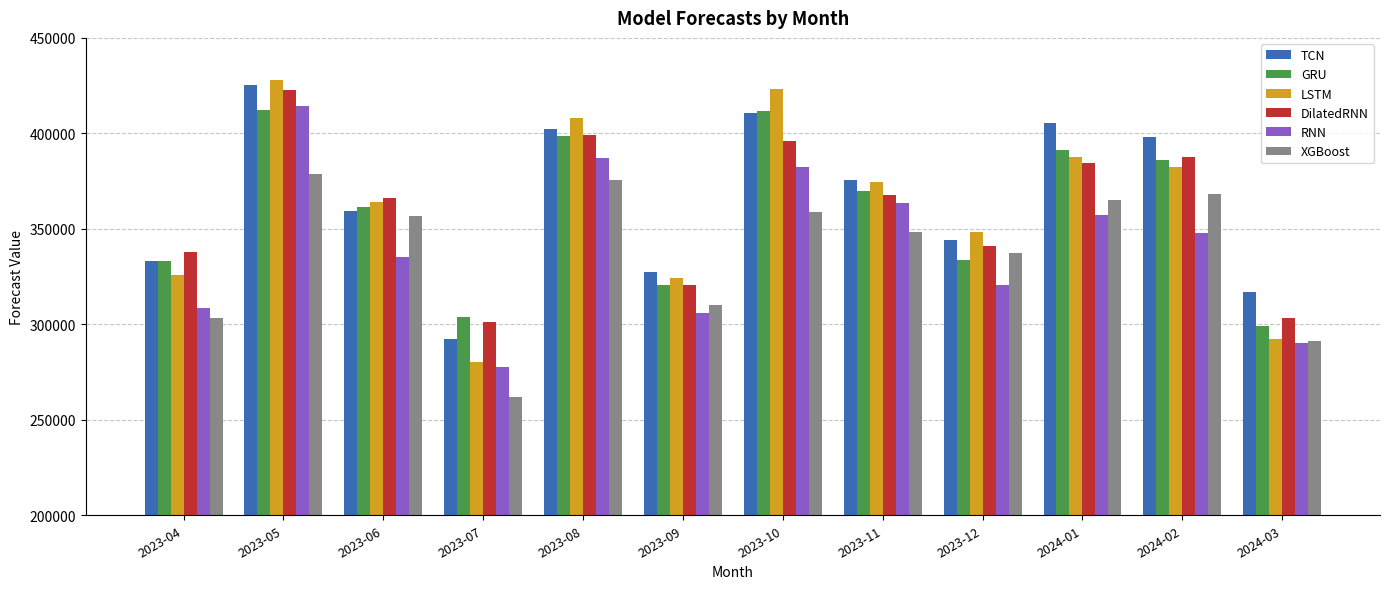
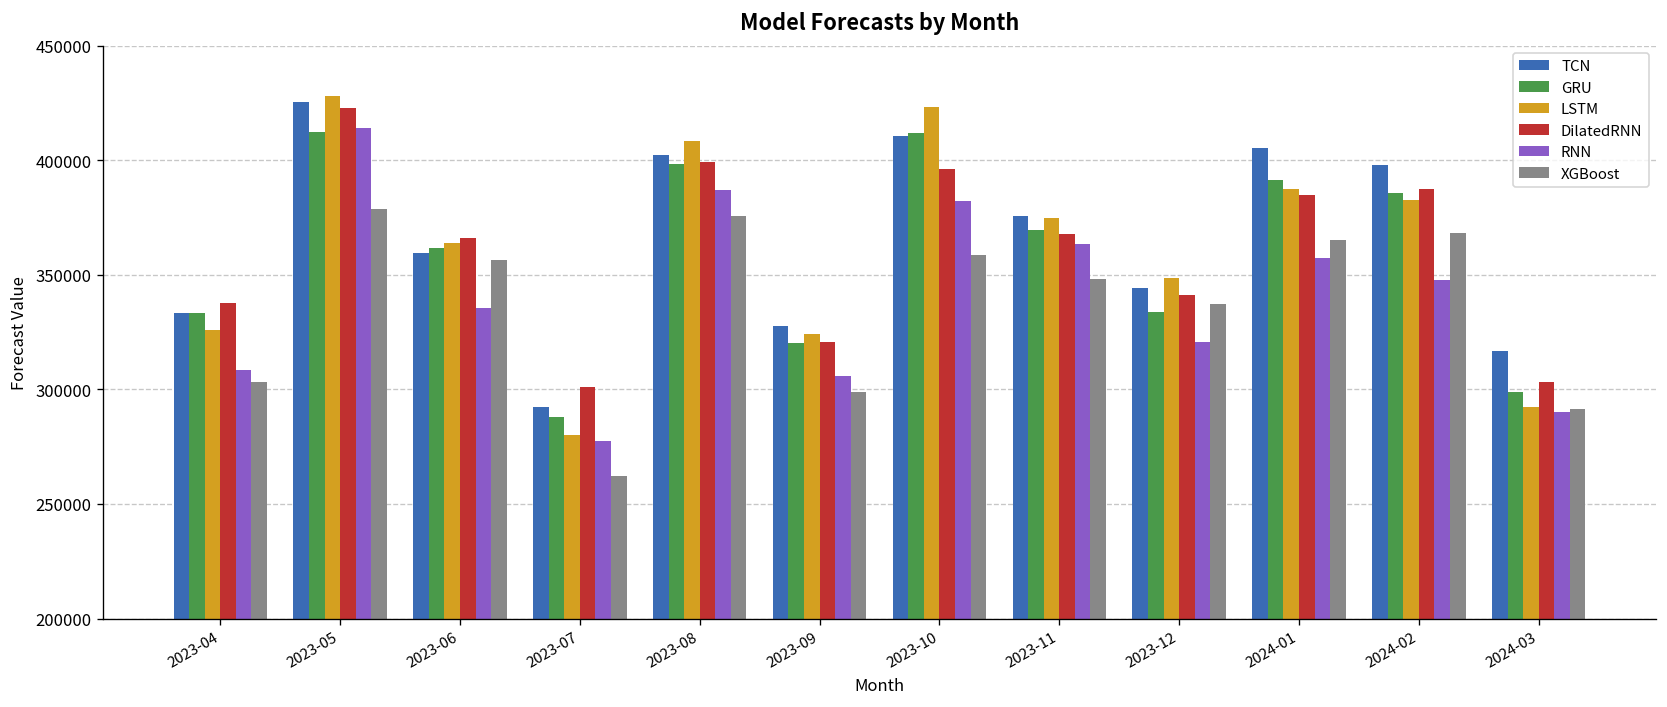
  {
    "TCN": {
      "2023-04": 333000,
      "2023-05": 425000,
      "2023-06": 360000,
      "2023-07": 292000,
      "2023-08": 402000,
      "2023-09": 328000,
      "2023-10": 411000,
      "2023-11": 376000,
      "2023-12": 344000,
      "2024-01": 405000,
      "2024-02": 398000,
      "2024-03": 317000
    },
    "GRU": {
      "2023-04": 333000,
      "2023-05": 412000,
      "2023-06": 362000,
-     "2023-07": 304000,
+     "2023-07": 288000,
      "2023-08": 398000,
      "2023-09": 320000,
      "2023-10": 412000,
      "2023-11": 370000,
      "2023-12": 334000,
      "2024-01": 391000,
      "2024-02": 386000,
      "2024-03": 299000
    },
    "LSTM": {
      "2023-04": 326000,
      "2023-05": 428000,
      "2023-06": 364000,
      "2023-07": 280000,
      "2023-08": 408000,
      "2023-09": 324000,
      "2023-10": 423000,
      "2023-11": 375000,
      "2023-12": 349000,
      "2024-01": 388000,
      "2024-02": 383000,
      "2024-03": 292000
    },
    "DilatedRNN": {
      "2023-04": 338000,
      "2023-05": 423000,
      "2023-06": 366000,
      "2023-07": 301000,
      "2023-08": 399000,
      "2023-09": 321000,
      "2023-10": 396000,
      "2023-11": 368000,
      "2023-12": 341000,
      "2024-01": 385000,
      "2024-02": 387000,
      "2024-03": 303000
    },
    "RNN": {
      "2023-04": 308000,
      "2023-05": 414000,
      "2023-06": 335000,
      "2023-07": 278000,
      "2023-08": 387000,
      "2023-09": 306000,
      "2023-10": 382000,
      "2023-11": 364000,
      "2023-12": 321000,
      "2024-01": 357000,
      "2024-02": 348000,
      "2024-03": 290000
    },
    "XGBoost": {
      "2023-04": 303000,
      "2023-05": 379000,
      "2023-06": 357000,
      "2023-07": 262000,
      "2023-08": 376000,
-     "2023-09": 310000,
+     "2023-09": 299000,
      "2023-10": 359000,
      "2023-11": 348000,
      "2023-12": 337000,
      "2024-01": 365000,
      "2024-02": 368000,
      "2024-03": 291000
    }
  }
